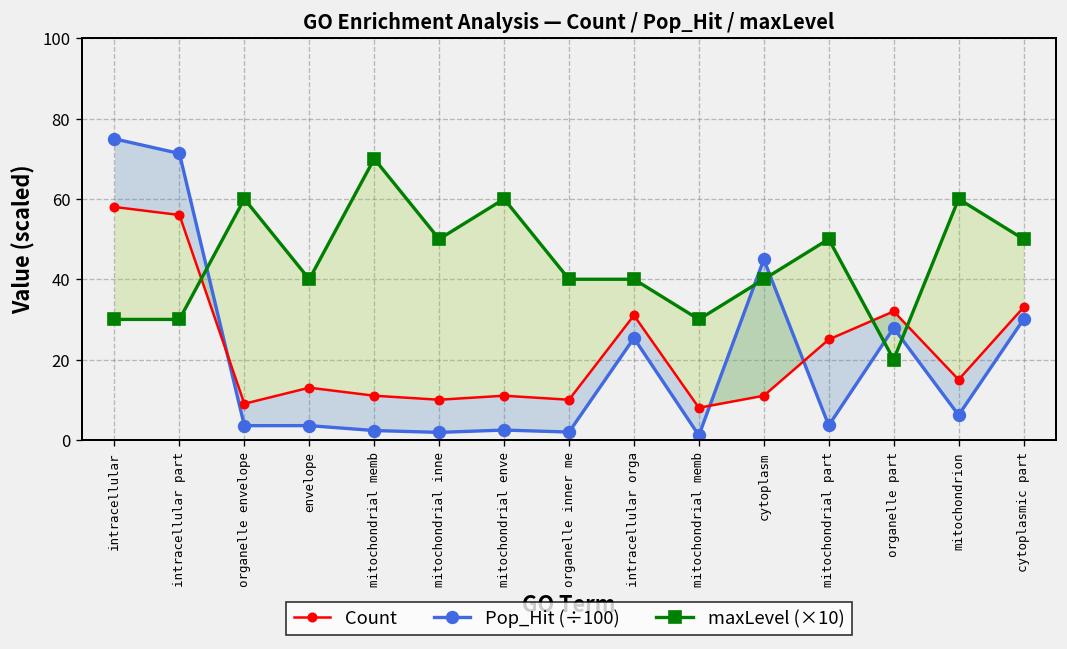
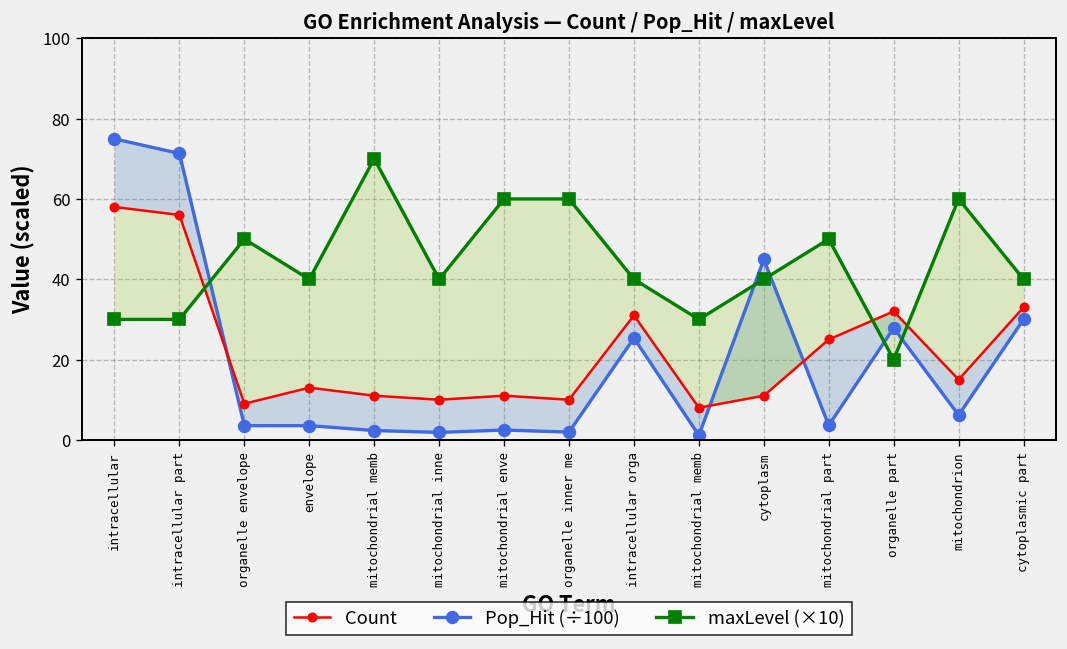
  {
    "Count": {
      "cytoplasm": 11
    },
    "maxLevel (×10)": {
      "intracellular": 30,
      "intracellular part": 30,
-     "organelle envelope": 60,
-     "mitochondrial inne": 50,
-     "organelle inner me": 40,
+     "organelle envelope": 50,
+     "mitochondrial inne": 40,
+     "organelle inner me": 60,
      "organelle part": 20,
-     "cytoplasmic part": 50
+     "cytoplasmic part": 40
    }
  }
